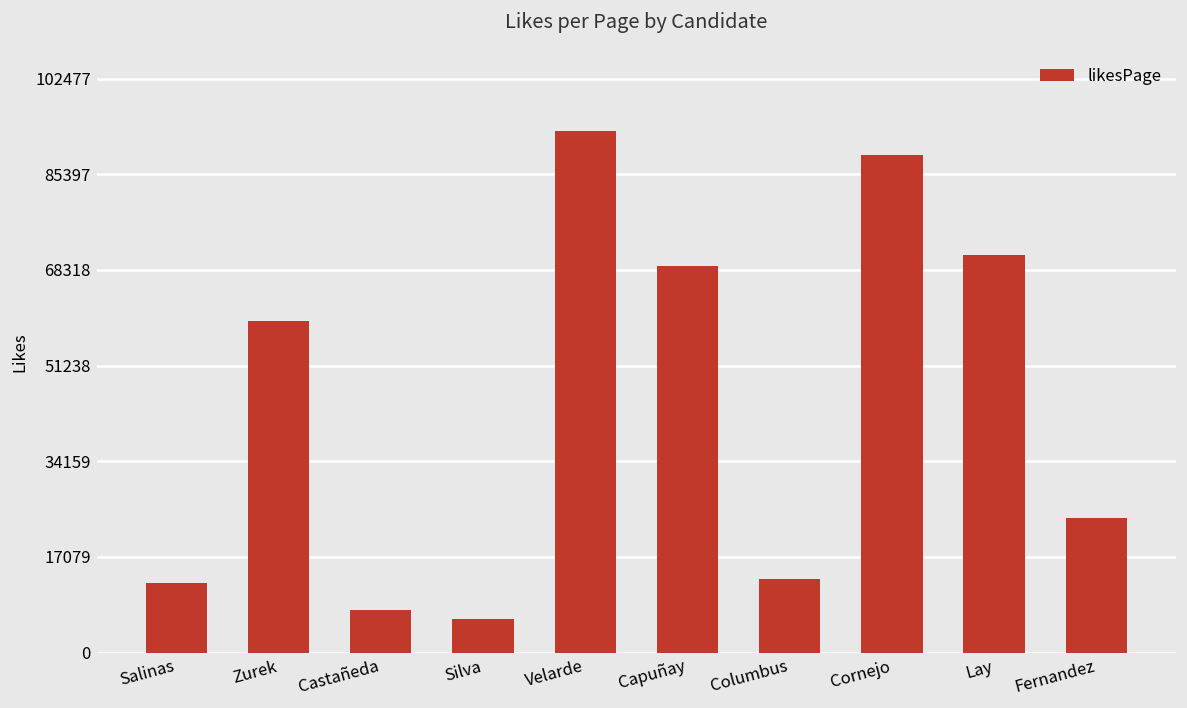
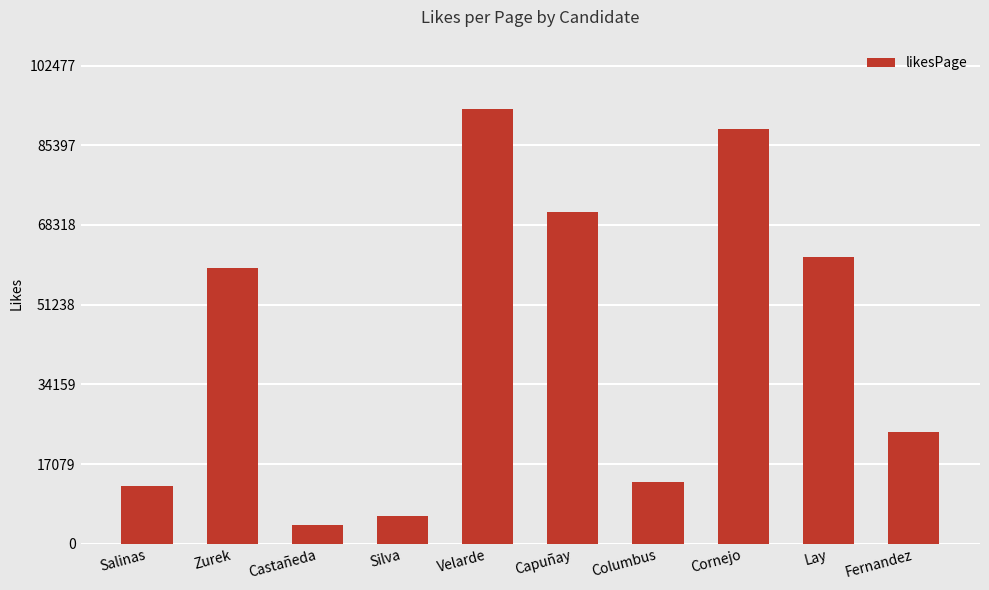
  {
    "Salinas": 12000,
    "Zurek": 59000,
-   "Castañeda": 8000,
+   "Castañeda": 4000,
    "Silva": 6000,
    "Velarde": 93000,
-   "Capuñay": 69000,
+   "Capuñay": 71000,
    "Columbus": 13000,
    "Cornejo": 89000,
-   "Lay": 71000,
+   "Lay": 61000,
    "Fernandez": 24000
  }
